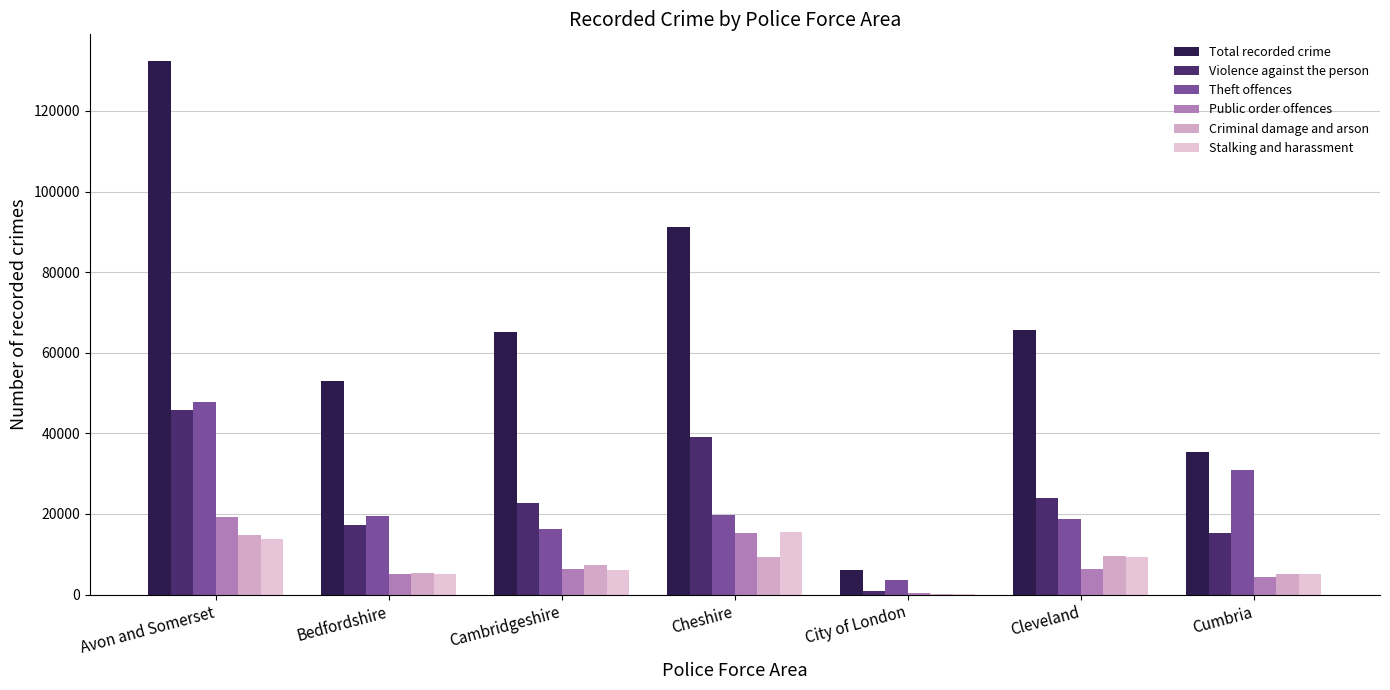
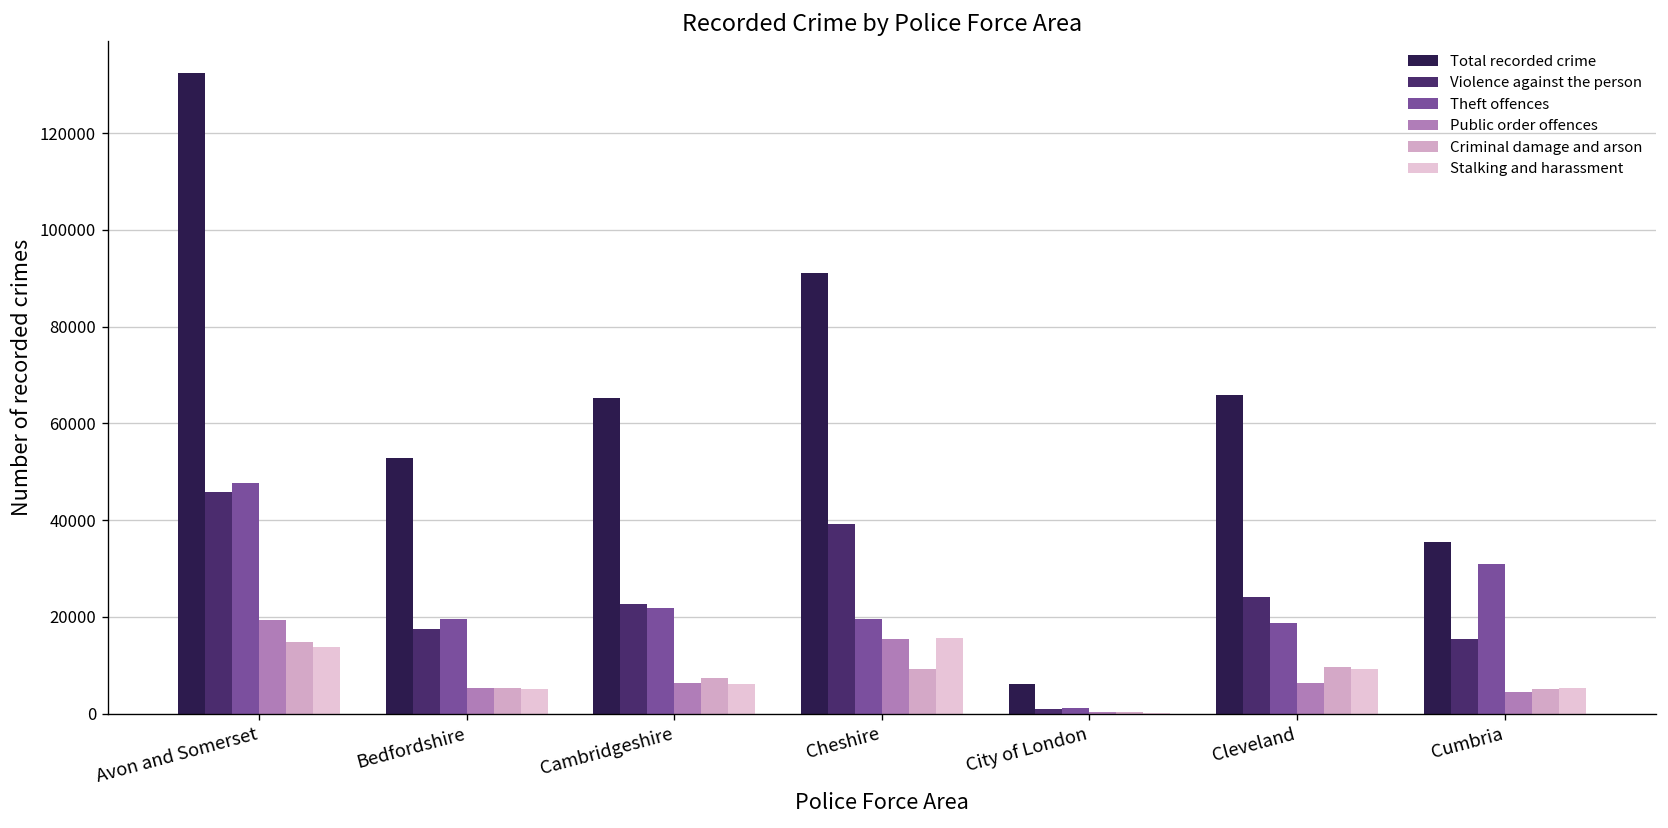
  {
    "Theft offences": {
      "Avon and Somerset": 48000,
      "Bedfordshire": 19000,
-     "Cambridgeshire": 16000,
+     "Cambridgeshire": 22000,
      "Cheshire": 20000,
-     "City of London": 4000,
+     "City of London": 1000,
      "Cleveland": 19000,
      "Cumbria": 31000
    }
  }
